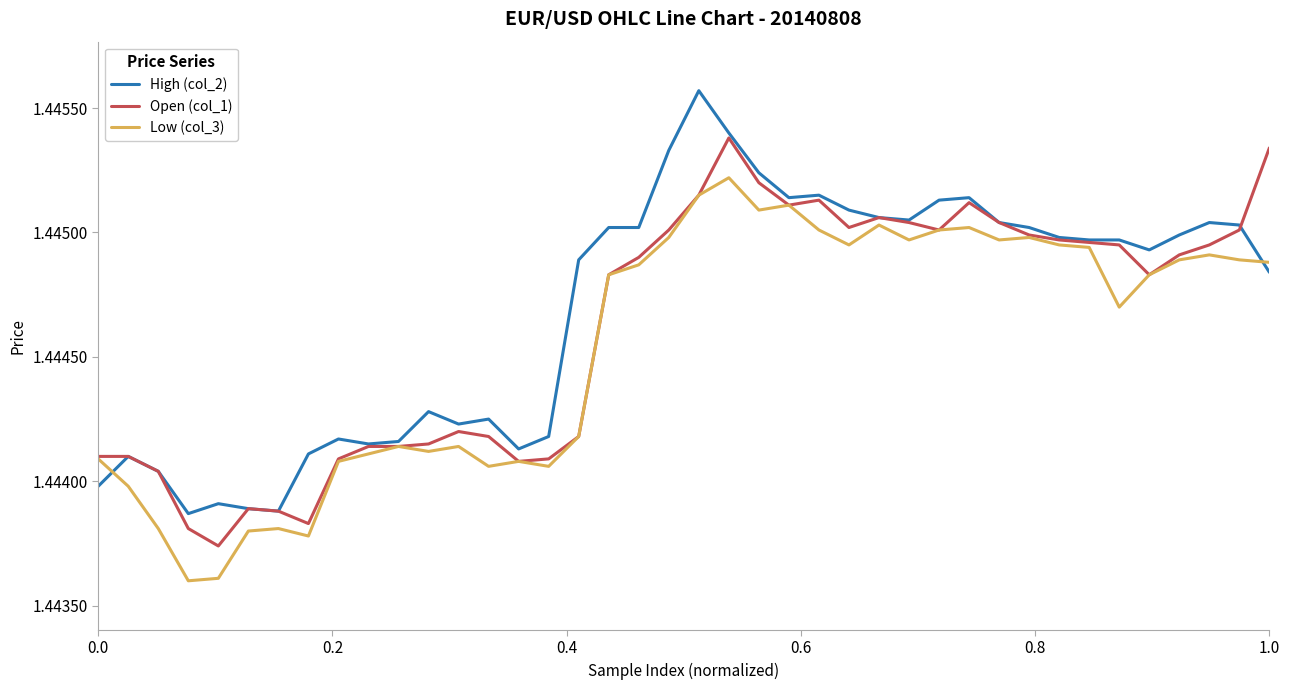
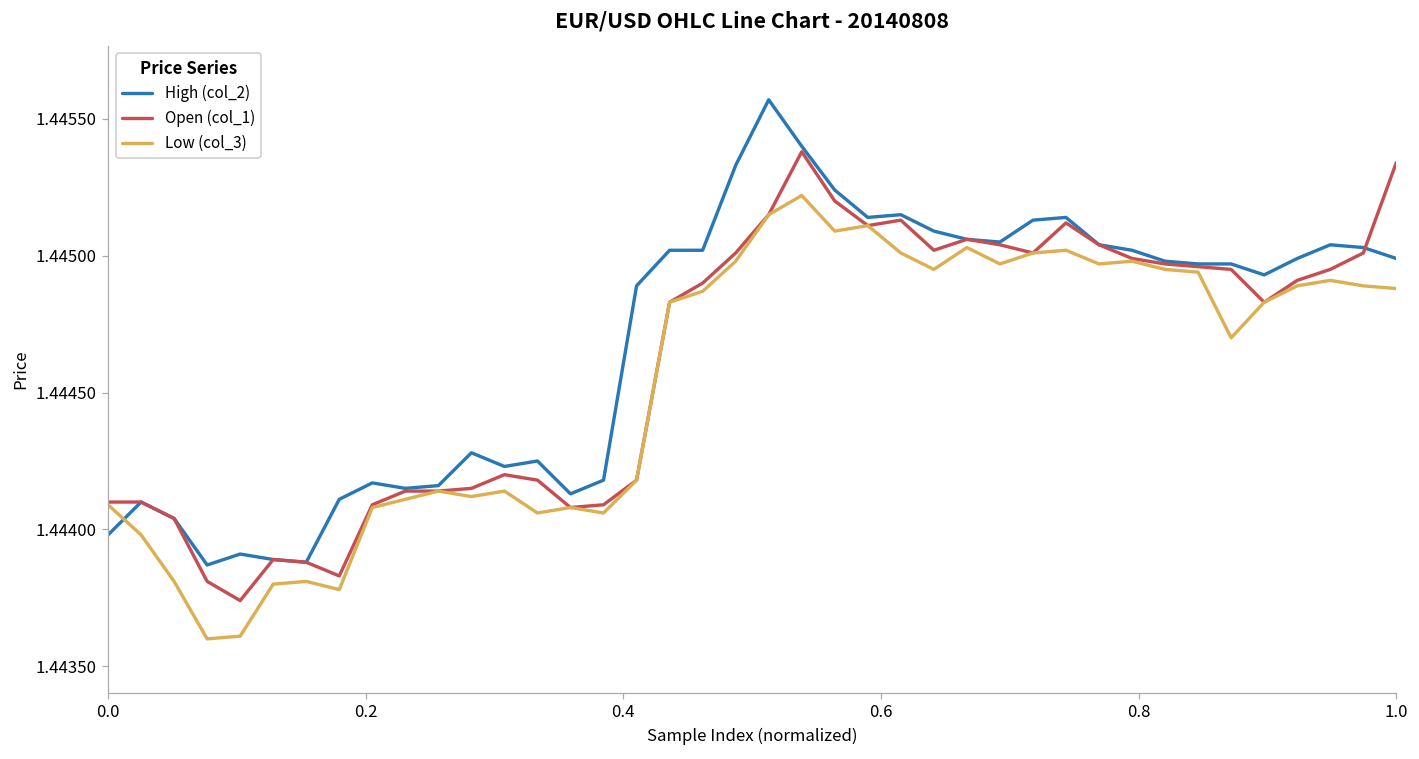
  {
    "High (col_2)": {
      "0.0": 1.44398,
-     "1.0": 1.44484
+     "1.0": 1.44499
    },
    "Open (col_1)": {
      "1.0": 1.44534
    },
    "Low (col_3)": {
      "1.0": 1.44488
    }
  }
